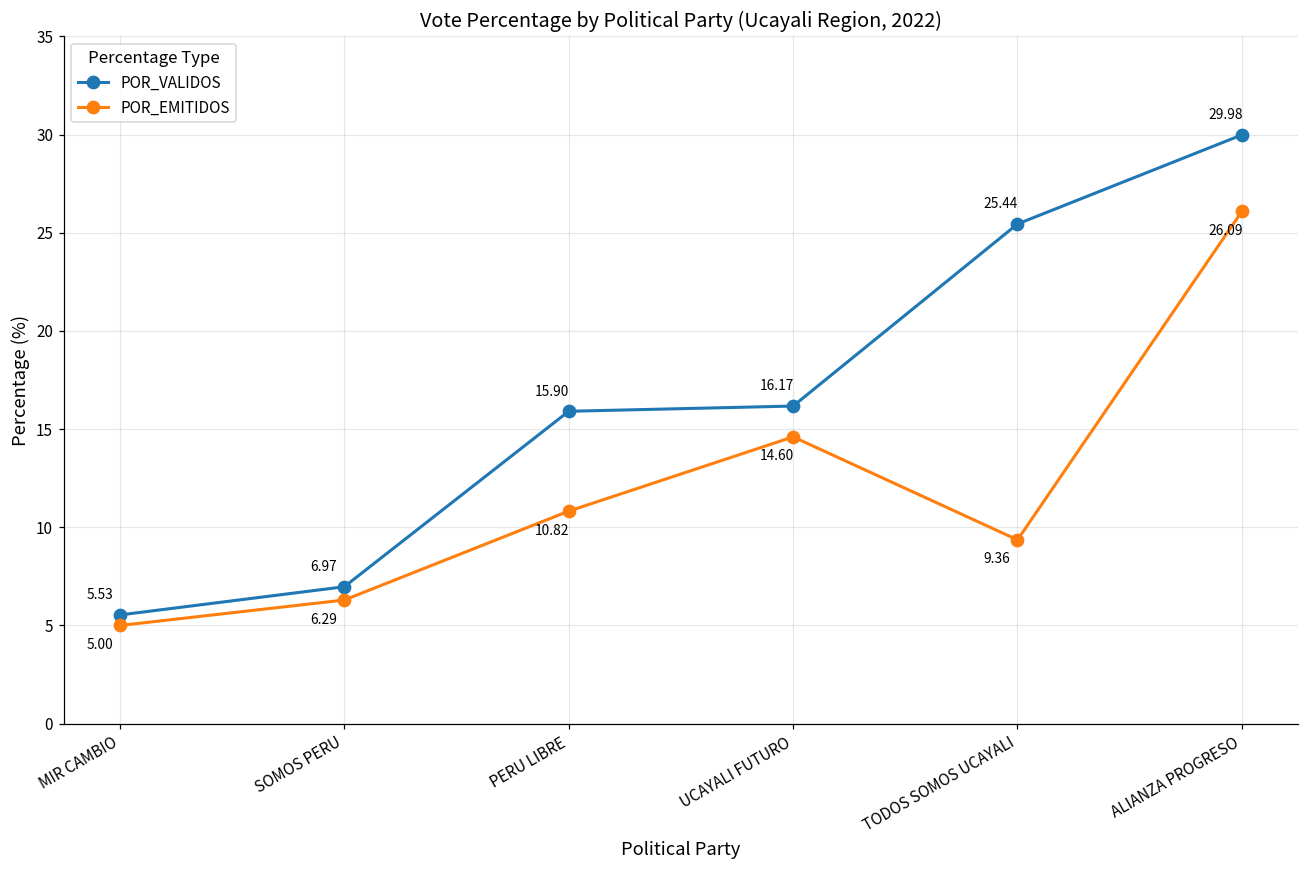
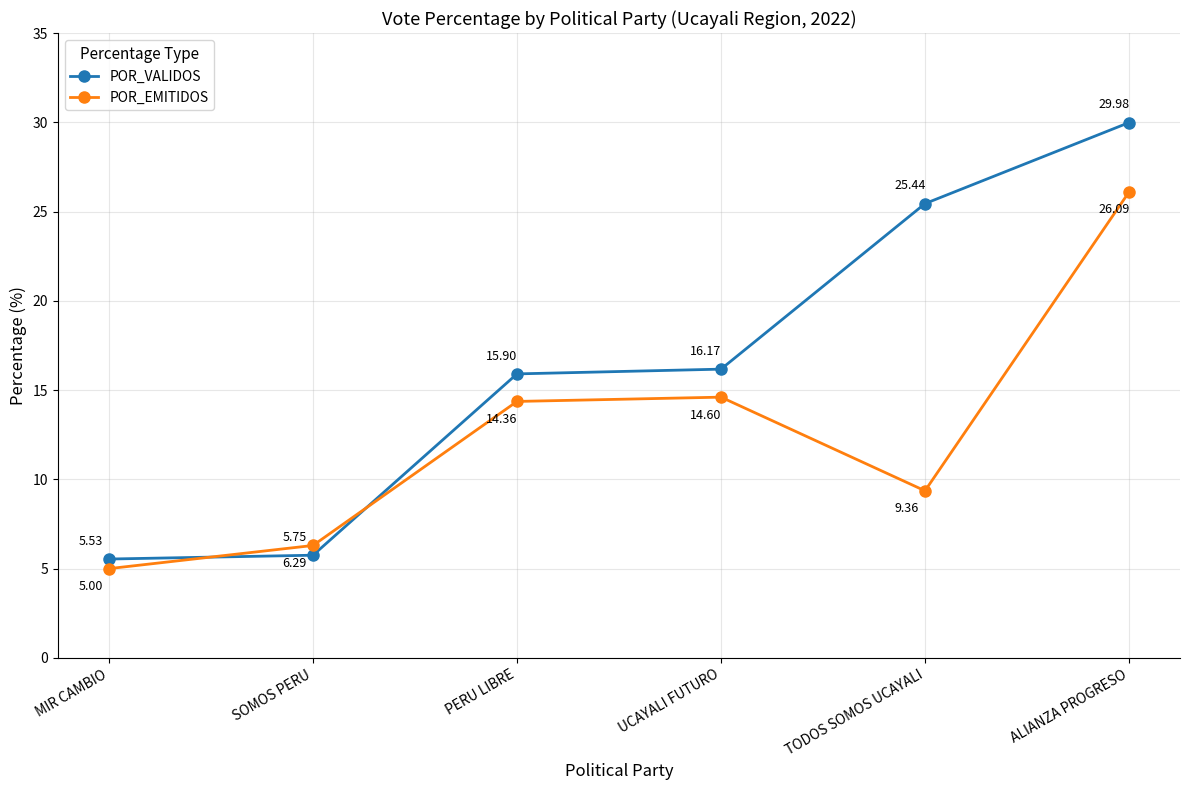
  {
    "POR_VALIDOS": {
      "MIR CAMBIO": 5.53,
-     "SOMOS PERU": 6.97,
+     "SOMOS PERU": 5.75,
      "PERU LIBRE": 15.90,
      "UCAYALI FUTURO": 16.17,
      "TODOS SOMOS UCAYALI": 25.44,
      "ALIANZA PROGRESO": 29.98
    },
    "POR_EMITIDOS": {
      "MIR CAMBIO": 5.00,
      "SOMOS PERU": 6.29,
-     "PERU LIBRE": 10.82,
+     "PERU LIBRE": 14.36,
      "UCAYALI FUTURO": 14.60,
      "TODOS SOMOS UCAYALI": 9.36,
      "ALIANZA PROGRESO": 26.09
    }
  }
